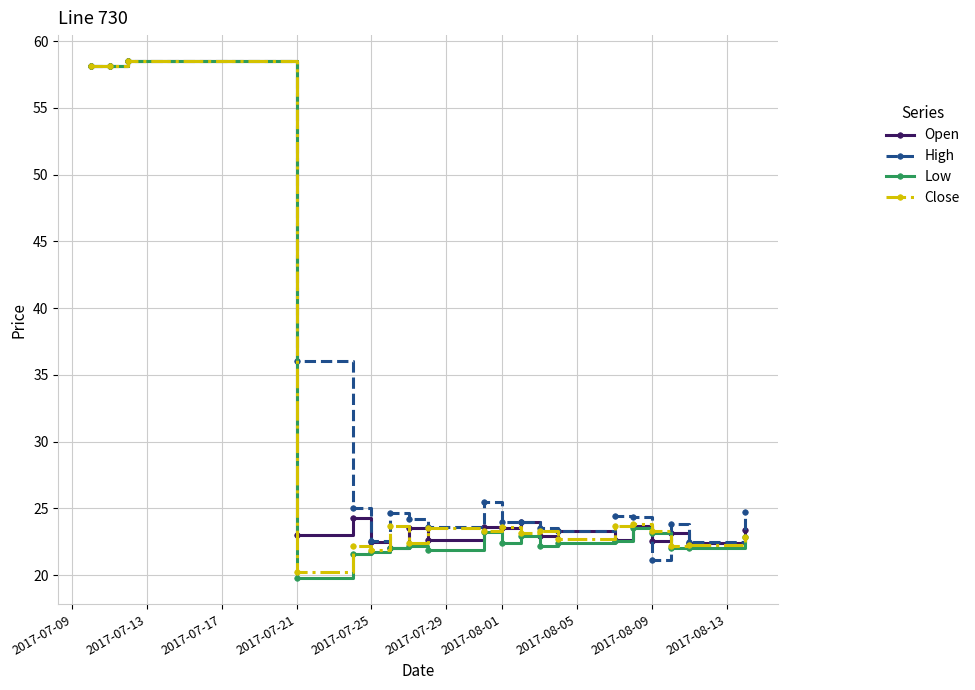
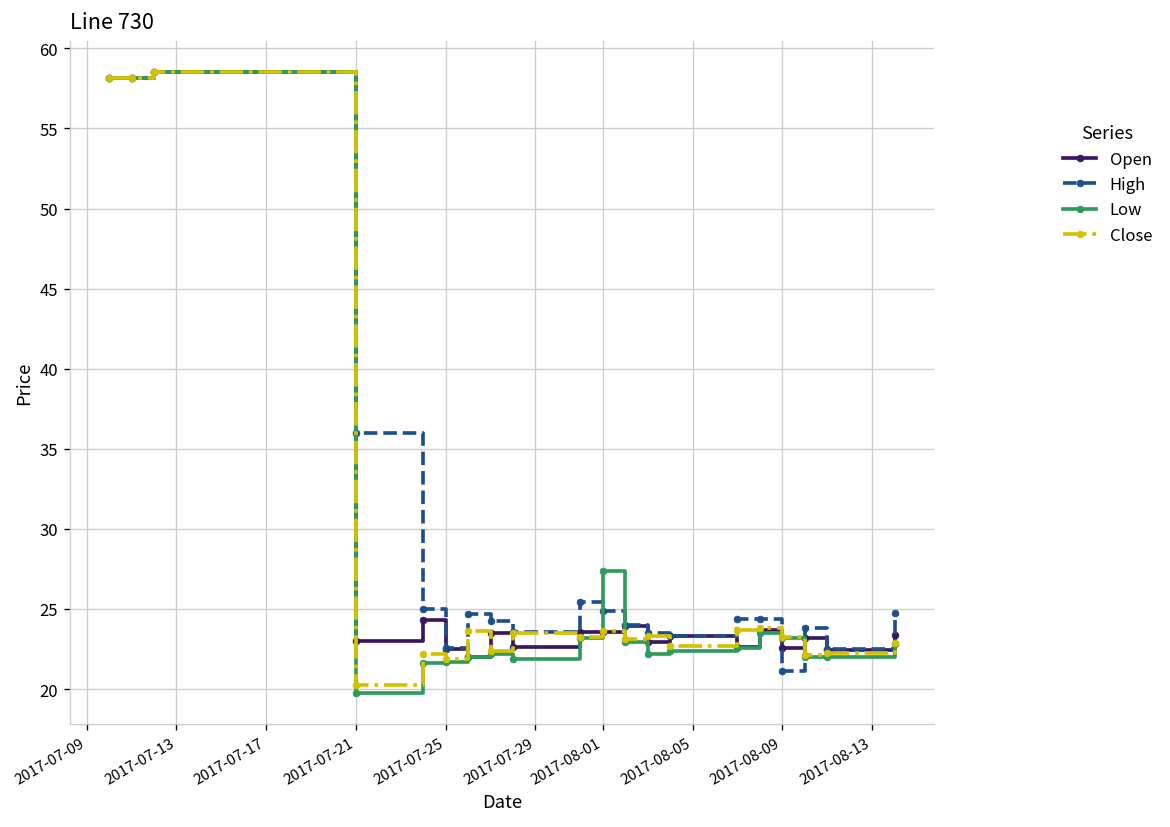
  {
    "Open": {
      "2017-07-21": 23.0,
      "2017-08-09": 22.5
    },
    "High": {
      "2017-07-21": 36.0,
-     "2017-08-01": 24.0,
+     "2017-08-01": 24.9,
      "2017-08-09": 21.1
    },
    "Low": {
      "2017-07-21": 19.8,
-     "2017-08-01": 22.4
+     "2017-08-01": 27.4
    },
    "Close": {
      "2017-07-21": 20.2
    }
  }
